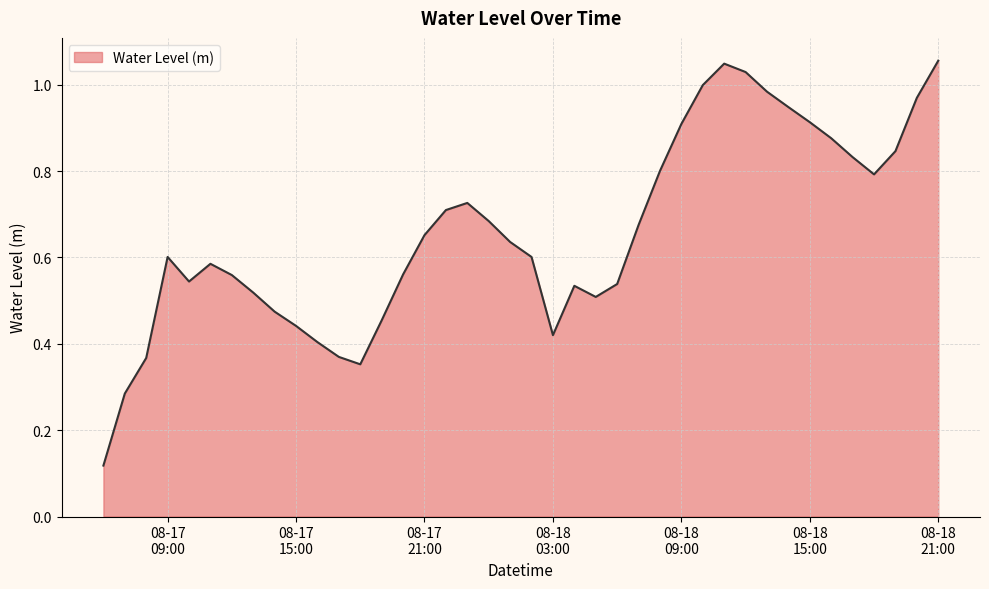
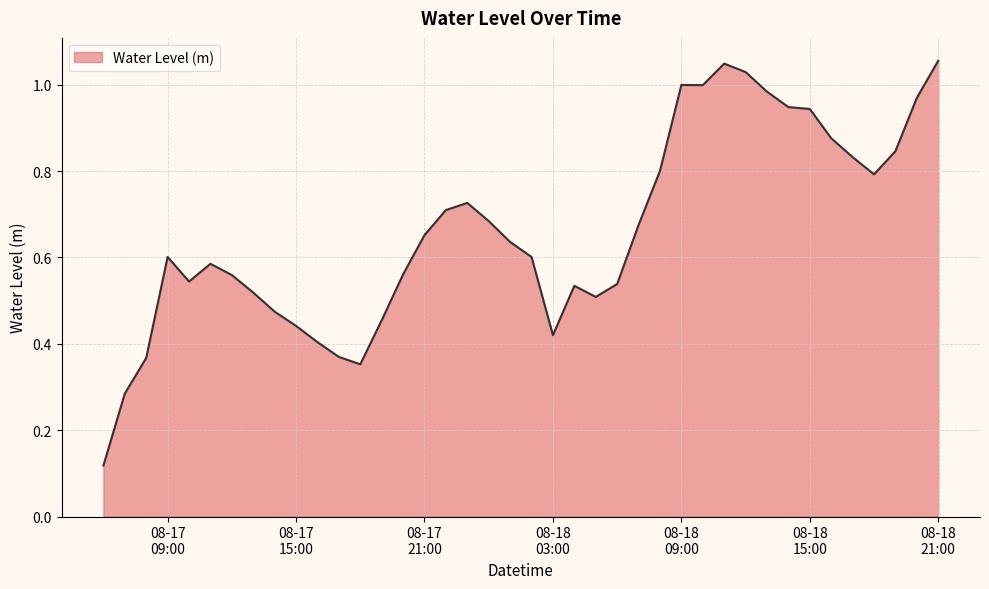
  {
    "08-17 09:00": 0.60,
    "08-17 15:00": 0.44,
    "08-17 21:00": 0.65,
    "08-18 03:00": 0.42,
-   "08-18 09:00": 0.91,
-   "08-18 15:00": 0.91,
+   "08-18 09:00": 1.00,
+   "08-18 15:00": 0.94,
    "08-18 21:00": 1.06
  }
